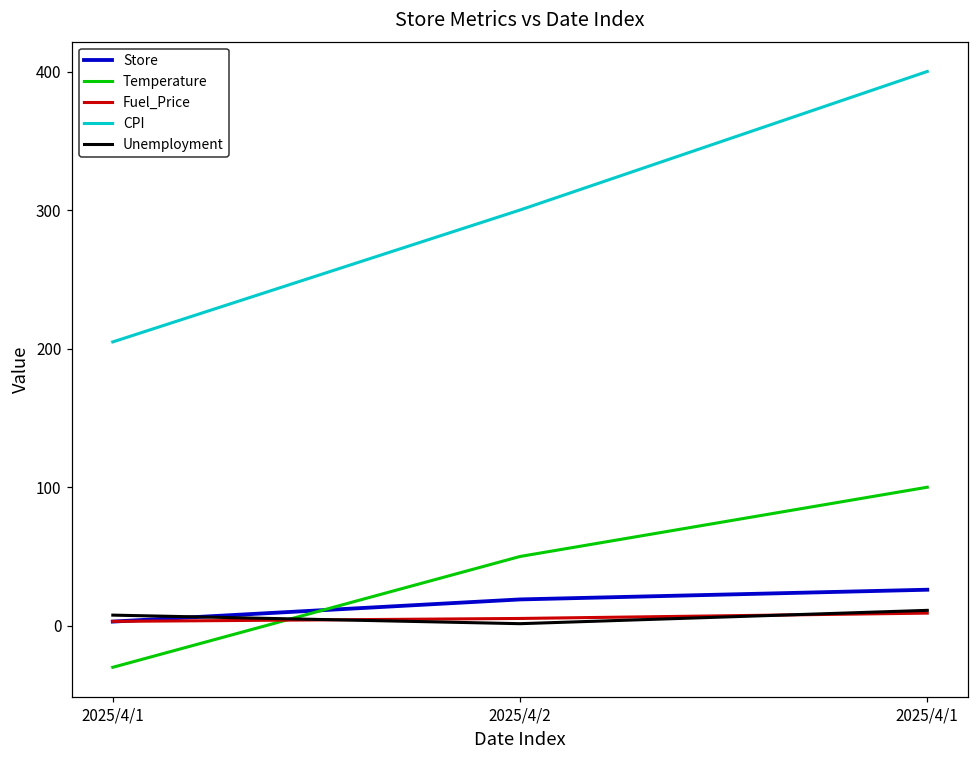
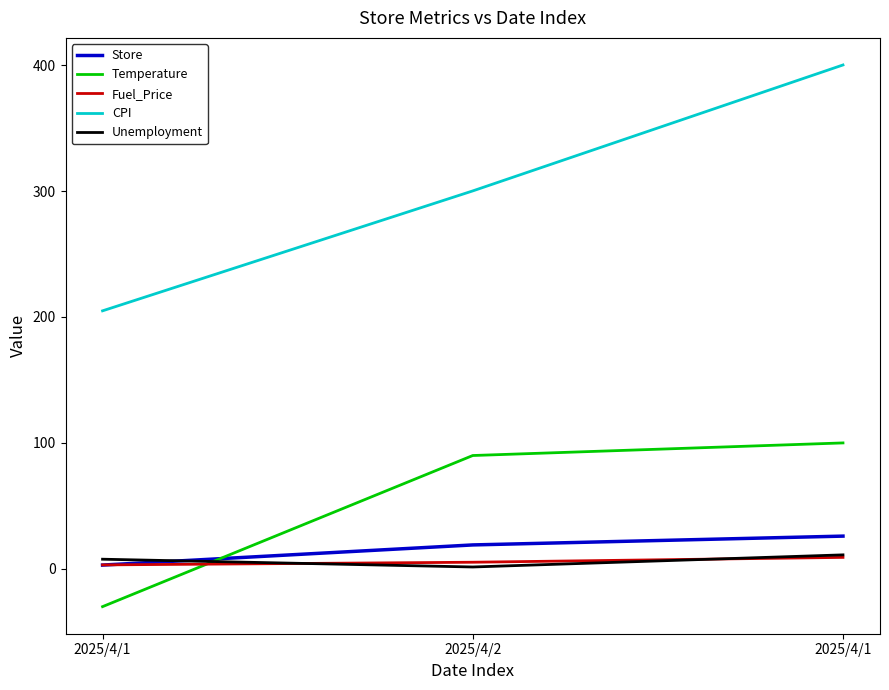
  {
    "Store": {
      "2025/4/2": 19
    },
    "Temperature": {
-     "2025/4/2": 50
+     "2025/4/2": 90
    },
    "Fuel_Price": {
      "2025/4/2": 5
    },
    "CPI": {
      "2025/4/2": 300
    },
    "Unemployment": {
      "2025/4/2": 1
    }
  }
